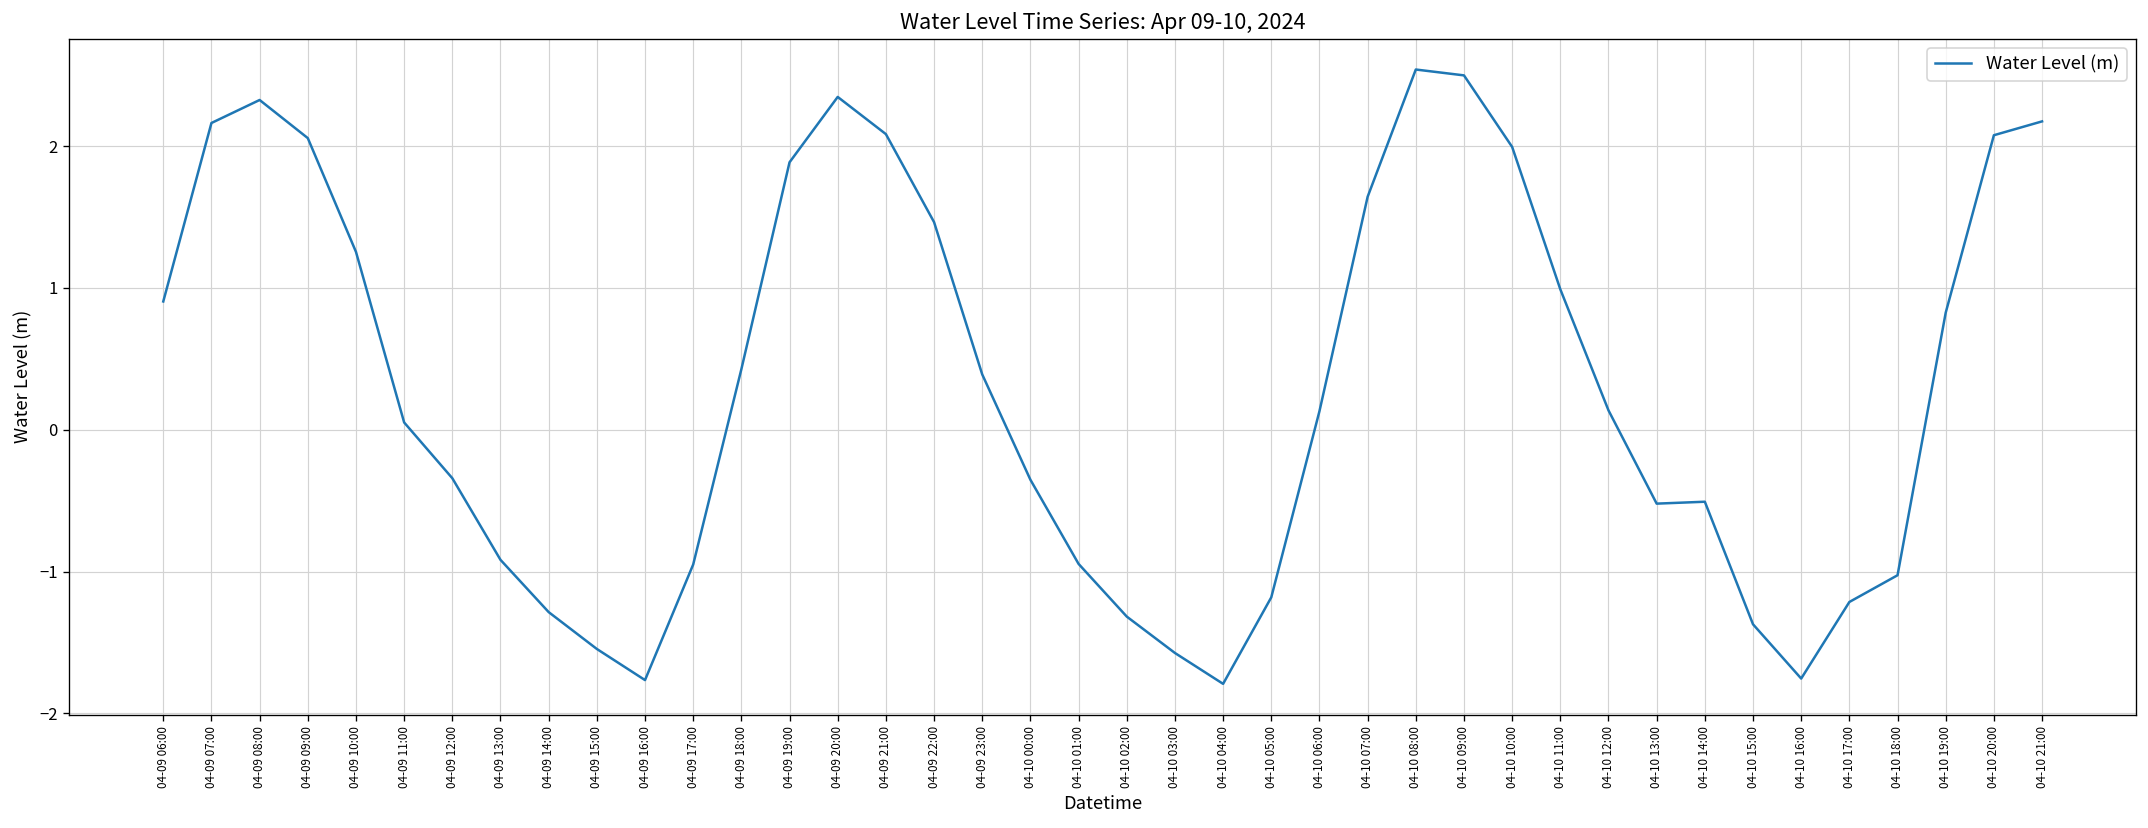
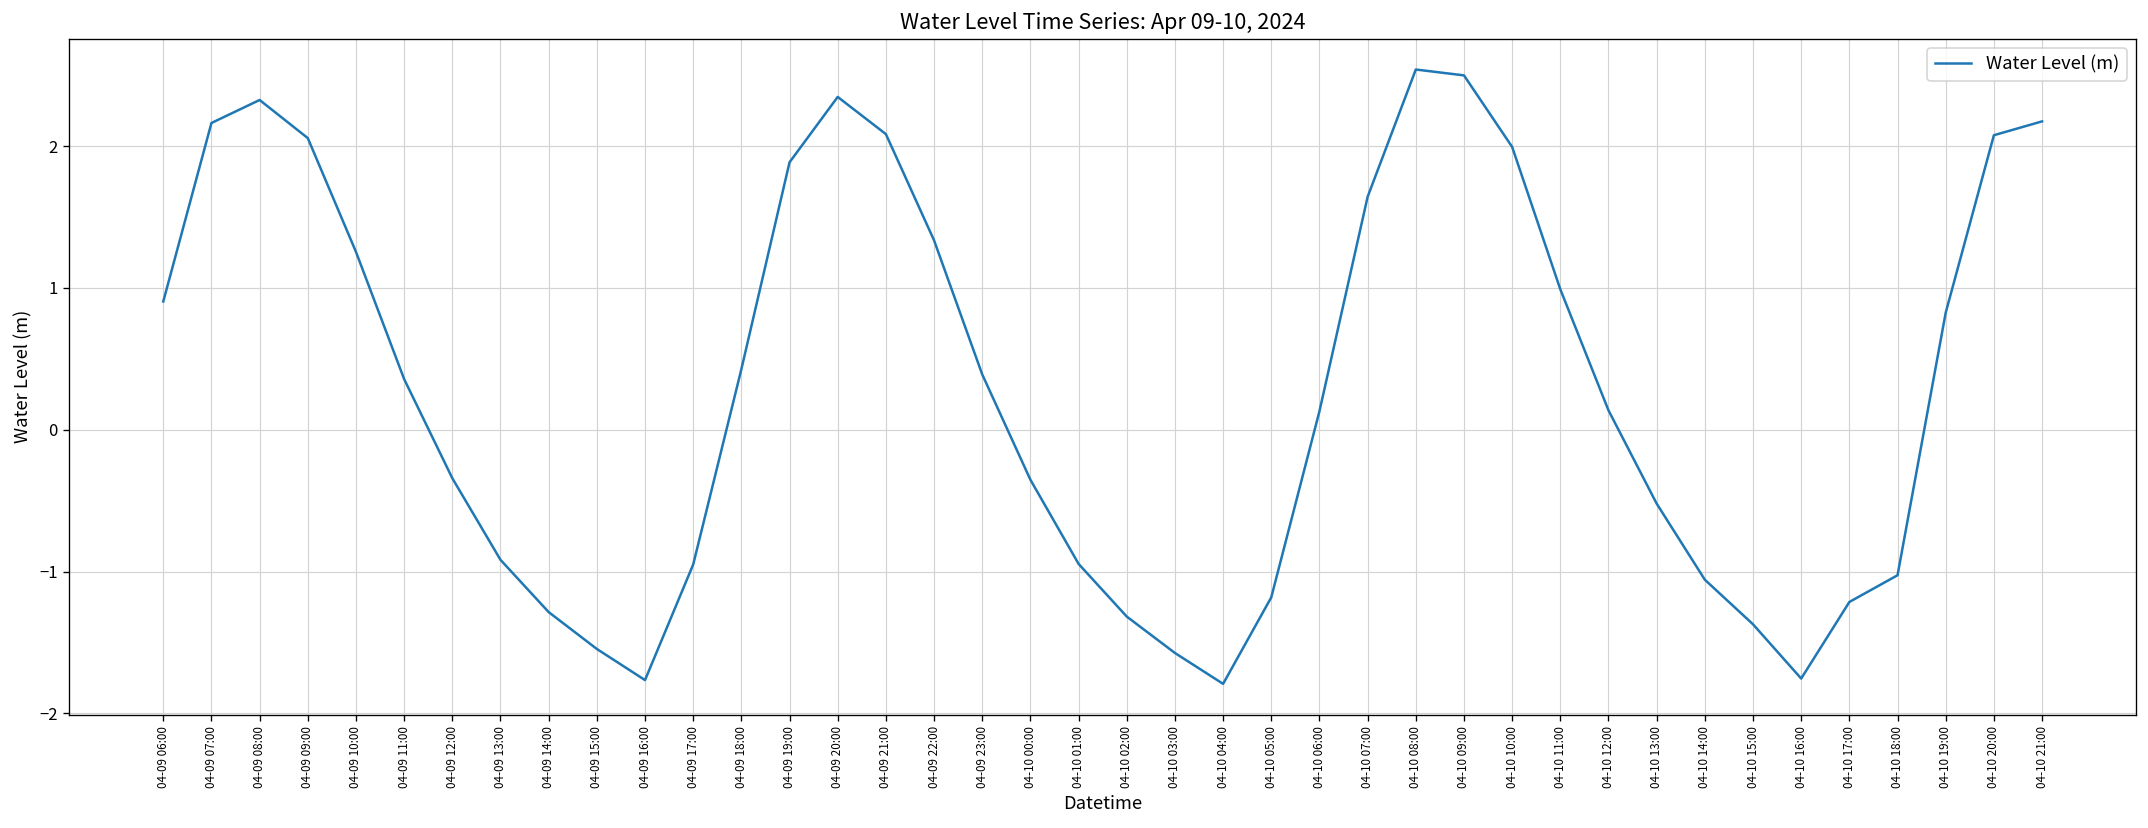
  {
    "04-09 06:00": 0.90,
    "04-09 07:00": 2.16,
    "04-09 08:00": 2.32,
    "04-09 09:00": 2.06,
    "04-09 10:00": 1.25,
-   "04-09 11:00": 0.05,
+   "04-09 11:00": 0.36,
    "04-09 12:00": -0.34,
    "04-09 13:00": -0.92,
    "04-09 14:00": -1.29,
    "04-09 15:00": -1.55,
    "04-09 16:00": -1.77,
    "04-09 17:00": -0.95,
    "04-09 18:00": 0.43,
    "04-09 19:00": 1.89,
    "04-09 20:00": 2.35,
    "04-09 21:00": 2.08,
-   "04-09 22:00": 1.46,
+   "04-09 22:00": 1.33,
    "04-09 23:00": 0.39,
    "04-10 00:00": -0.35,
    "04-10 01:00": -0.95,
    "04-10 02:00": -1.32,
    "04-10 03:00": -1.57,
    "04-10 04:00": -1.79,
    "04-10 05:00": -1.18,
    "04-10 06:00": 0.13,
    "04-10 07:00": 1.64,
    "04-10 08:00": 2.54,
    "04-10 09:00": 2.50,
    "04-10 10:00": 1.99,
    "04-10 11:00": 0.99,
    "04-10 12:00": 0.14,
    "04-10 13:00": -0.52,
-   "04-10 14:00": -0.51,
+   "04-10 14:00": -1.06,
    "04-10 15:00": -1.37,
    "04-10 16:00": -1.75,
    "04-10 17:00": -1.21,
    "04-10 18:00": -1.03,
    "04-10 19:00": 0.83,
    "04-10 20:00": 2.08,
    "04-10 21:00": 2.17
  }
